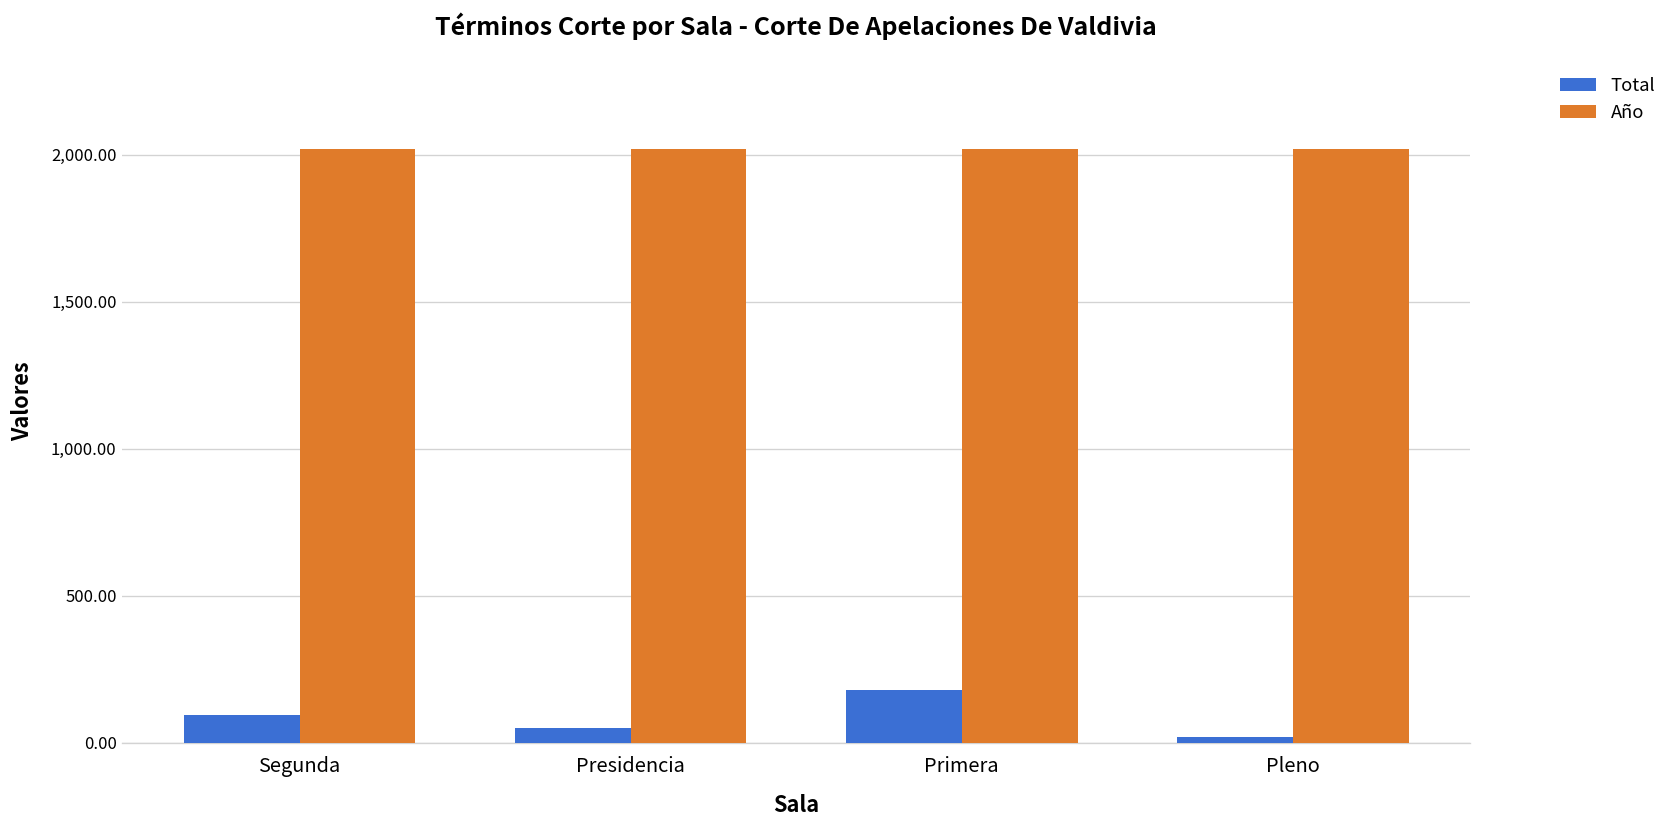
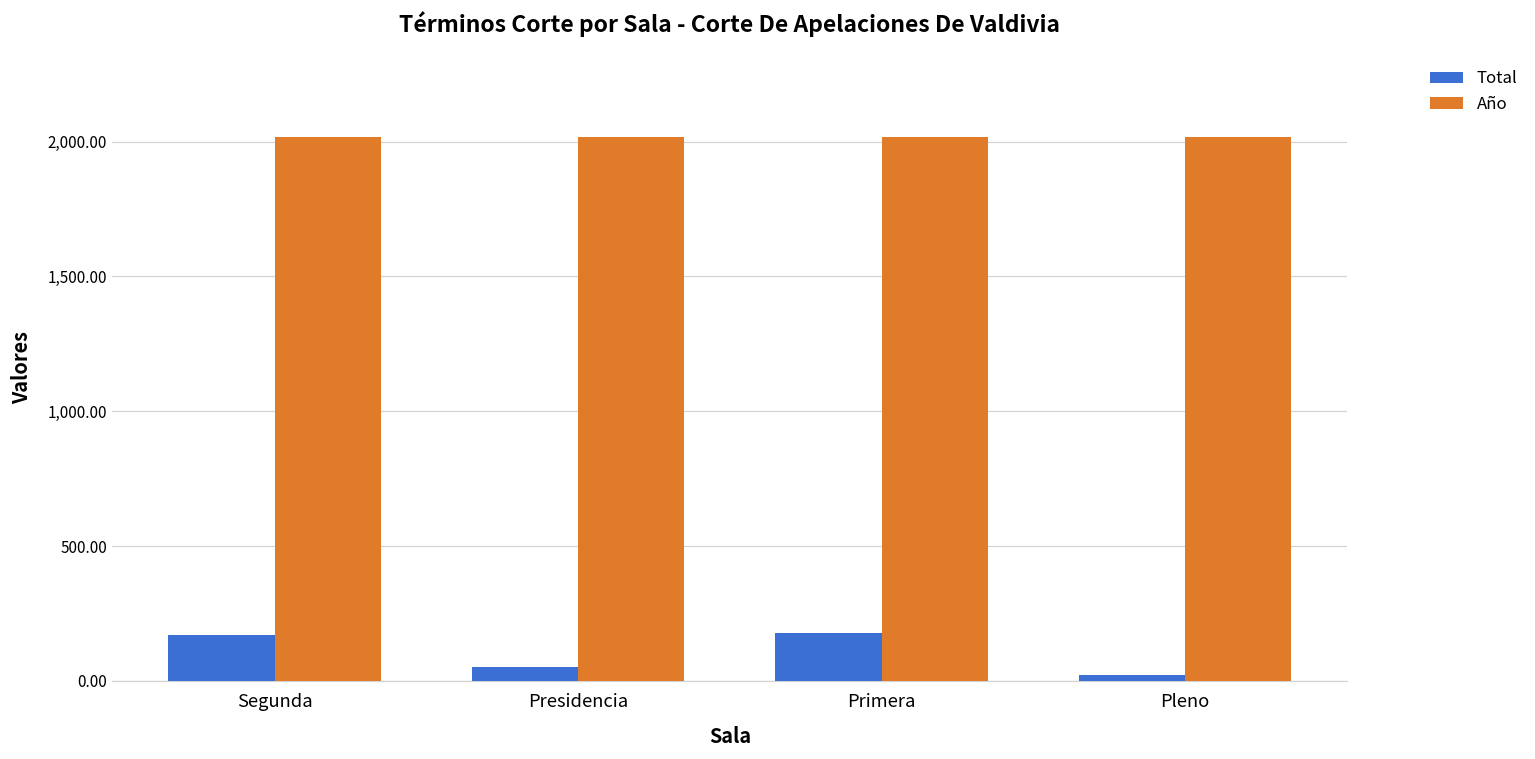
  {
    "Total": {
-     "Segunda": "90",
+     "Segunda": "170",
      "Presidencia": "50",
      "Primera": "180",
      "Pleno": "20"
    },
    "Año": {
      "Segunda": "2,020",
      "Presidencia": "2,020",
      "Primera": "2,020",
      "Pleno": "2,020"
    }
  }
